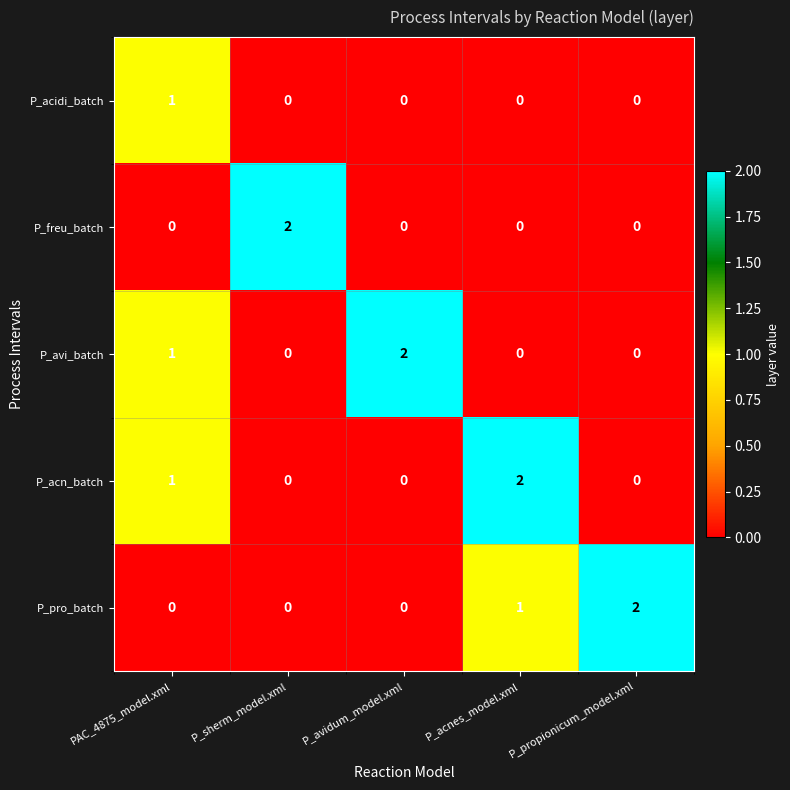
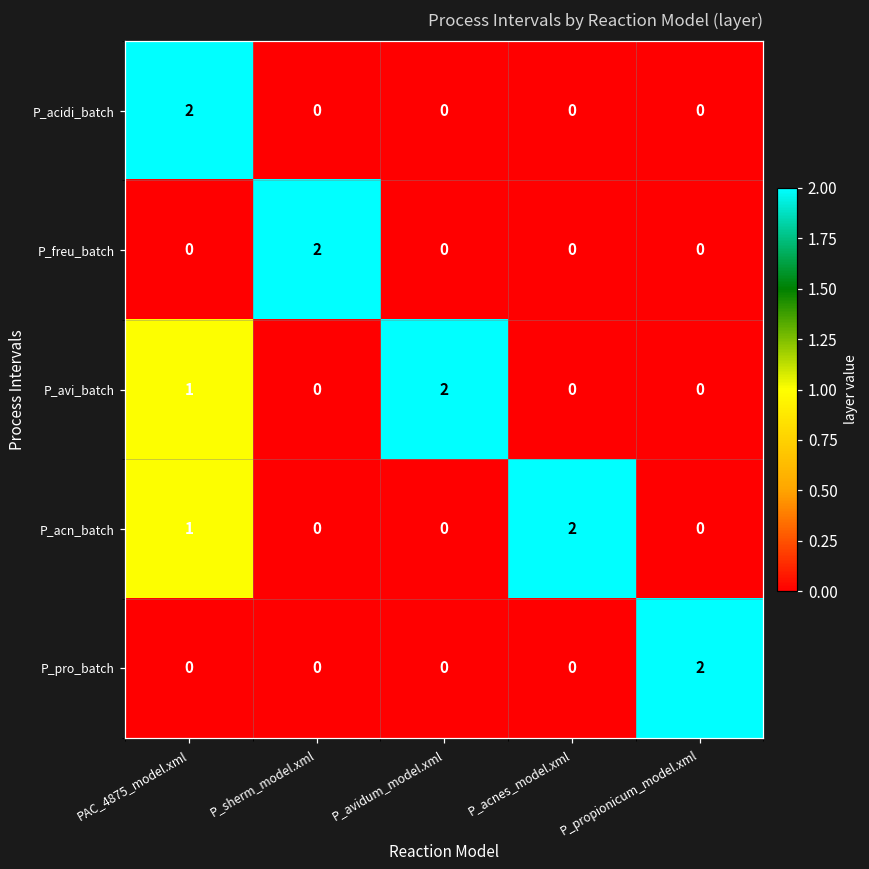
  {
    "P_acidi_batch": {
-     "PAC_4875_model.xml": 1,
+     "PAC_4875_model.xml": 2,
      "P_sherm_model.xml": 0,
      "P_avidum_model.xml": 0,
      "P_acnes_model.xml": 0,
      "P_propionicum_model.xml": 0
    },
    "P_freu_batch": {
      "PAC_4875_model.xml": 0,
      "P_sherm_model.xml": 2,
      "P_avidum_model.xml": 0,
      "P_acnes_model.xml": 0,
      "P_propionicum_model.xml": 0
    },
    "P_avi_batch": {
      "PAC_4875_model.xml": 1,
      "P_sherm_model.xml": 0,
      "P_avidum_model.xml": 2,
      "P_acnes_model.xml": 0,
      "P_propionicum_model.xml": 0
    },
    "P_acn_batch": {
      "PAC_4875_model.xml": 1,
      "P_sherm_model.xml": 0,
      "P_avidum_model.xml": 0,
      "P_acnes_model.xml": 2,
      "P_propionicum_model.xml": 0
    },
    "P_pro_batch": {
      "PAC_4875_model.xml": 0,
      "P_sherm_model.xml": 0,
      "P_avidum_model.xml": 0,
-     "P_acnes_model.xml": 1,
+     "P_acnes_model.xml": 0,
      "P_propionicum_model.xml": 2
    }
  }
